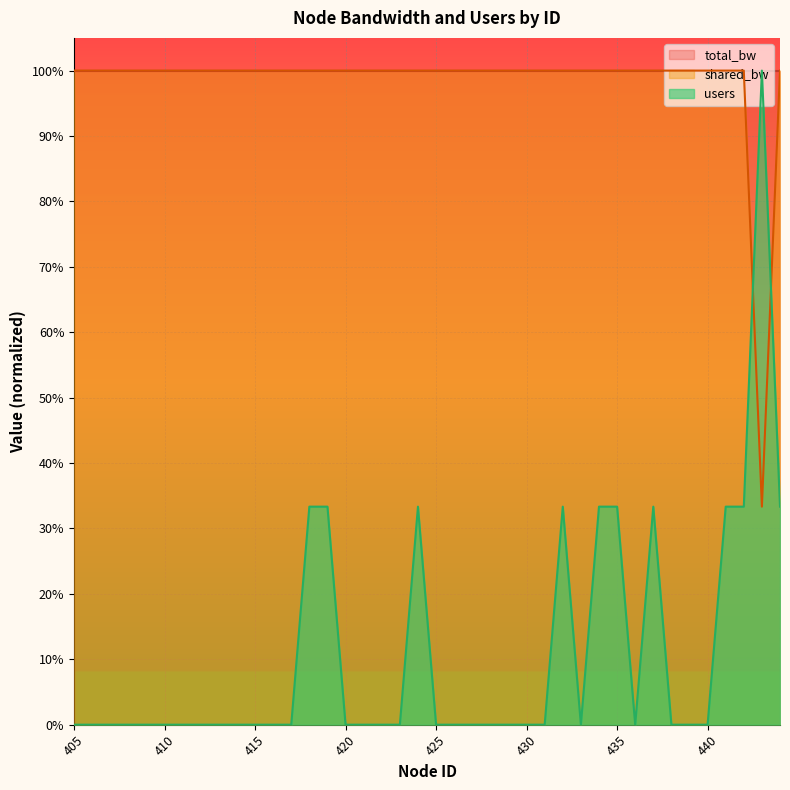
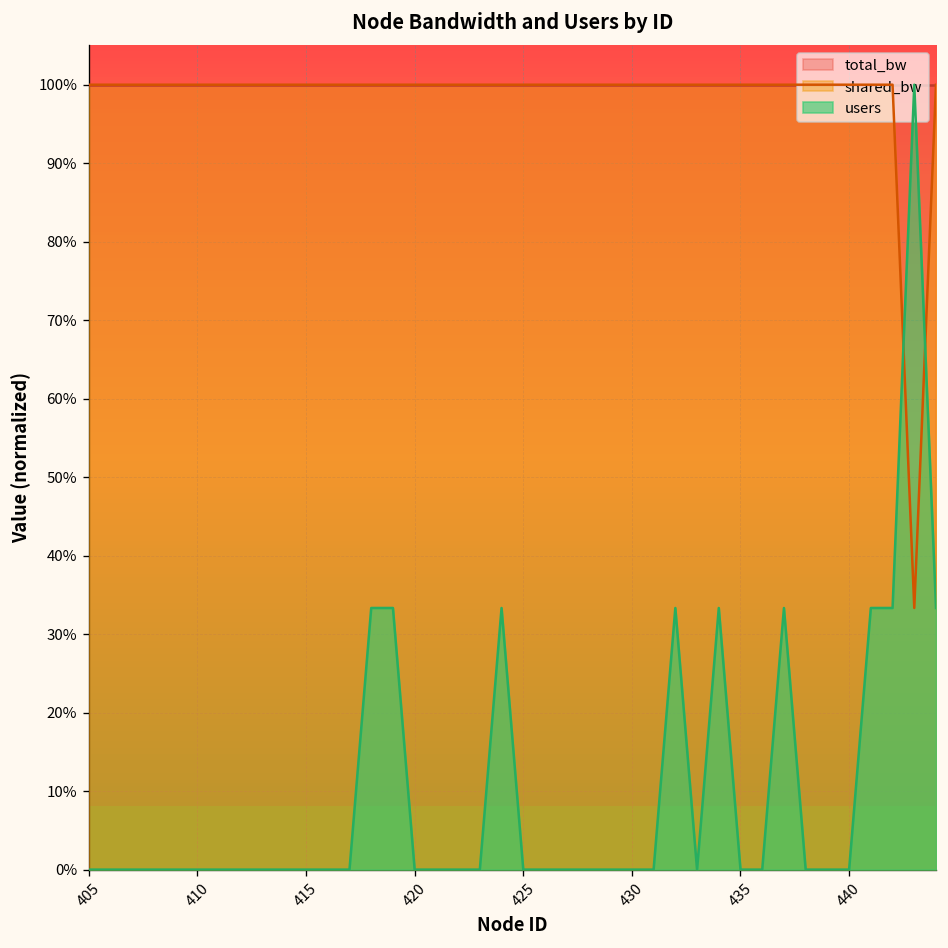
  {
    "users": {
      "405": "0%",
      "410": "0%",
      "415": "0%",
      "420": "0%",
      "425": "0%",
      "430": "0%",
-     "435": "33%",
+     "435": "0%",
      "440": "0%"
    }
  }
